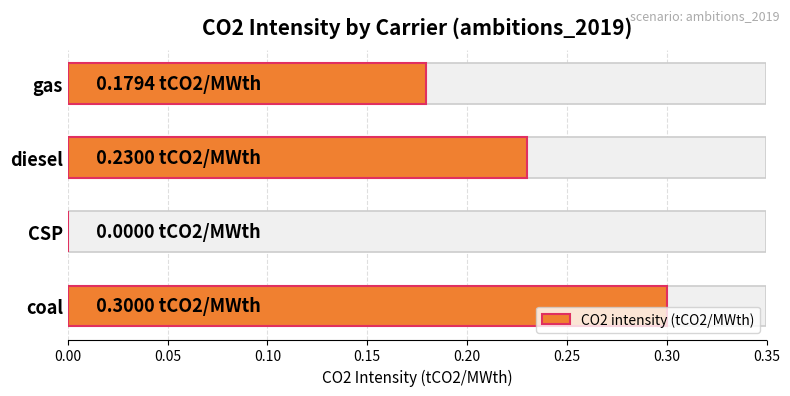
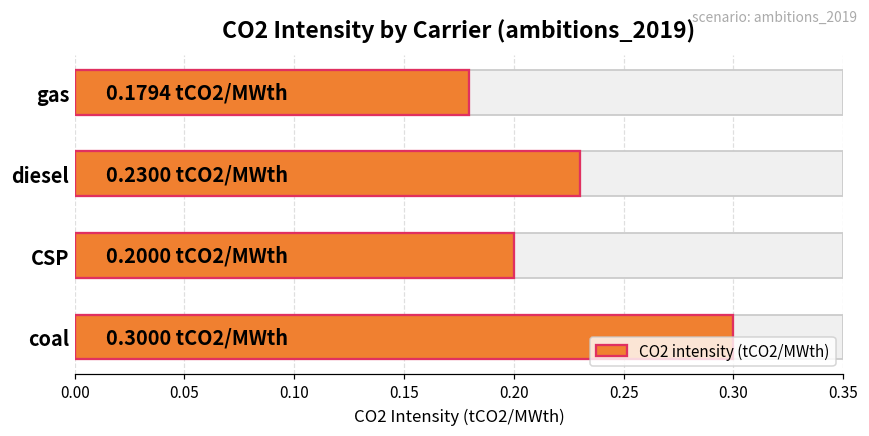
  {
    "CO2 intensity (tCO2/MWth)": {
-     "CSP": 0.0000
+     "CSP": 0.2000
    }
  }
